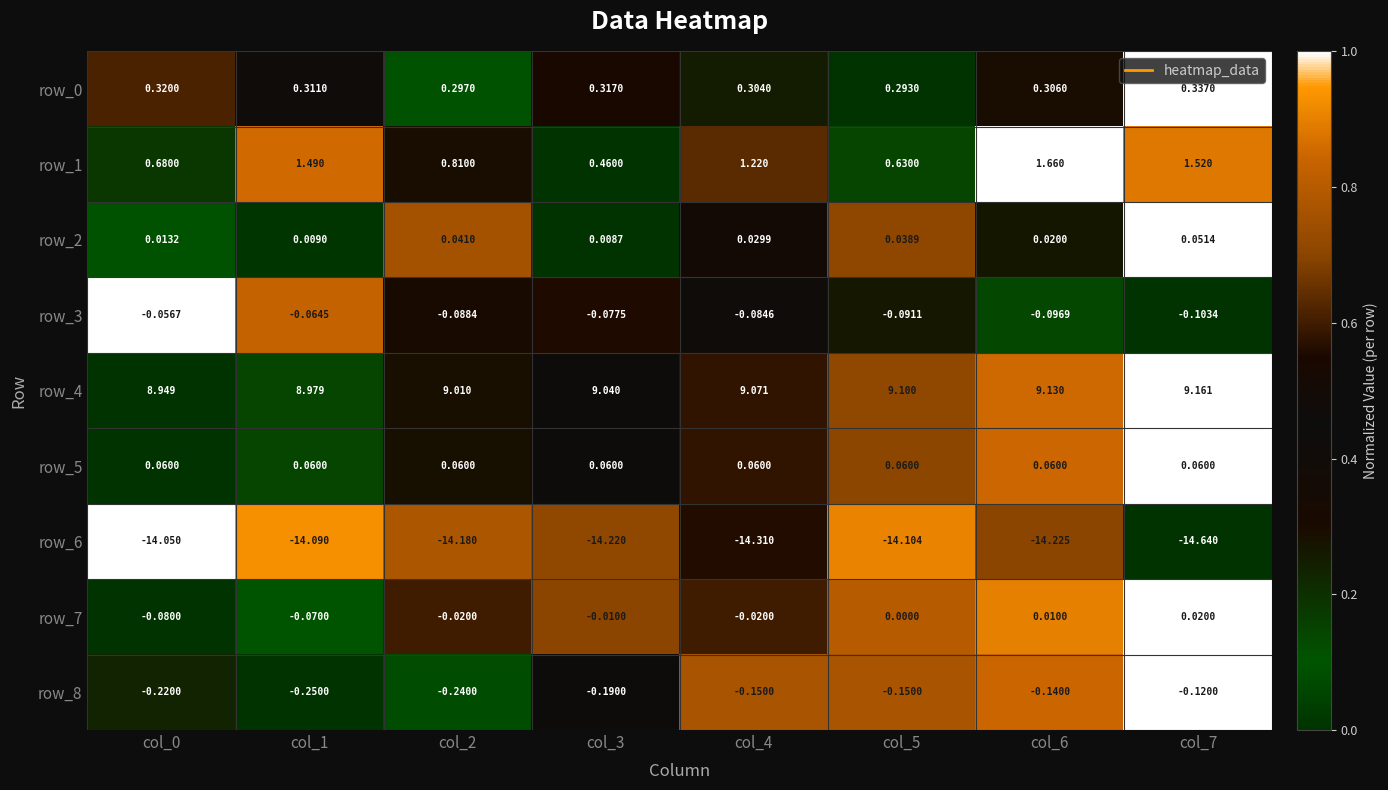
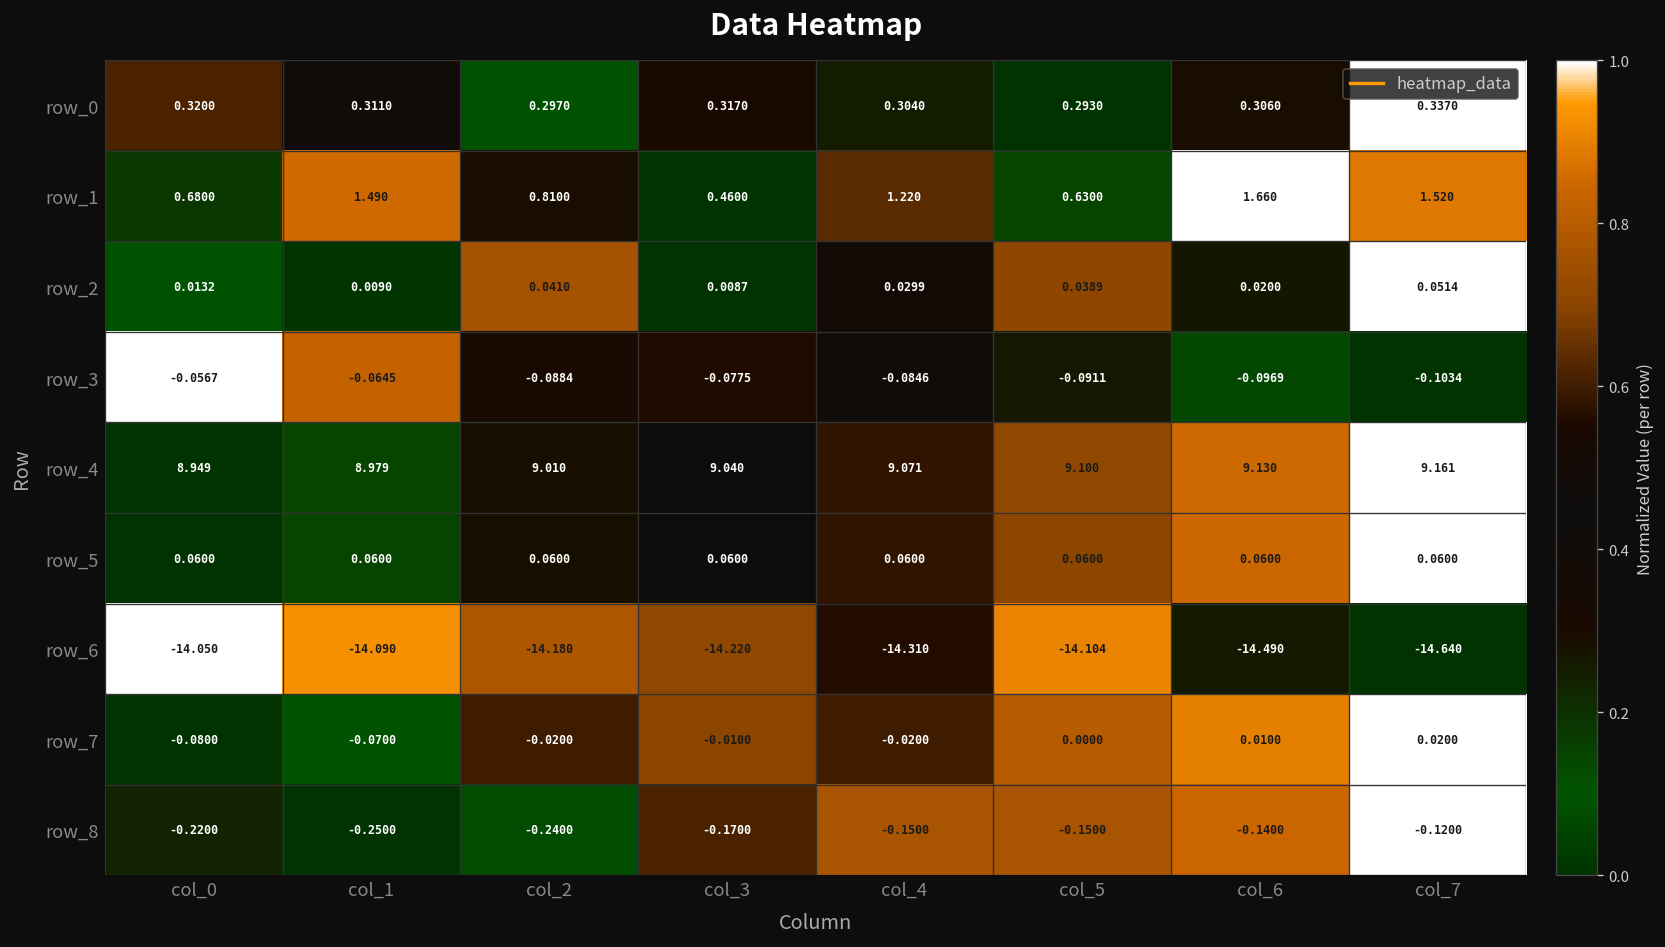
  {
    "row_0": {
      "col_0": 0.3200,
      "col_1": 0.3110,
      "col_2": 0.2970,
      "col_3": 0.3170,
      "col_4": 0.3040,
      "col_5": 0.2930,
      "col_6": 0.3060,
      "col_7": 0.3370
    },
    "row_1": {
      "col_0": 0.6800,
      "col_1": 1.490,
      "col_2": 0.8100,
      "col_3": 0.4600,
      "col_4": 1.220,
      "col_5": 0.6300,
      "col_6": 1.660,
      "col_7": 1.520
    },
    "row_2": {
      "col_0": 0.0132,
      "col_1": 0.0090,
      "col_2": 0.0410,
      "col_3": 0.0087,
      "col_4": 0.0299,
      "col_5": 0.0389,
      "col_6": 0.0200,
      "col_7": 0.0514
    },
    "row_3": {
      "col_0": -0.0567,
      "col_1": -0.0645,
      "col_2": -0.0884,
      "col_3": -0.0775,
      "col_4": -0.0846,
      "col_5": -0.0911,
      "col_6": -0.0969,
      "col_7": -0.1034
    },
    "row_4": {
      "col_0": 8.949,
      "col_1": 8.979,
      "col_2": 9.010,
      "col_3": 9.040,
      "col_4": 9.071,
      "col_5": 9.100,
      "col_6": 9.130,
      "col_7": 9.161
    },
    "row_5": {
      "col_0": 0.0600,
      "col_1": 0.0600,
      "col_2": 0.0600,
      "col_3": 0.0600,
      "col_4": 0.0600,
      "col_5": 0.0600,
      "col_6": 0.0600,
      "col_7": 0.0600
    },
    "row_6": {
      "col_0": -14.050,
      "col_1": -14.090,
      "col_2": -14.180,
      "col_3": -14.220,
      "col_4": -14.310,
      "col_5": -14.104,
-     "col_6": -14.225,
+     "col_6": -14.490,
      "col_7": -14.640
    },
    "row_7": {
      "col_0": -0.0800,
      "col_1": -0.0700,
      "col_2": -0.0200,
      "col_3": -0.0100,
      "col_4": -0.0200,
      "col_5": 0.0000,
      "col_6": 0.0100,
      "col_7": 0.0200
    },
    "row_8": {
      "col_0": -0.2200,
      "col_1": -0.2500,
      "col_2": -0.2400,
-     "col_3": -0.1900,
+     "col_3": -0.1700,
      "col_4": -0.1500,
      "col_5": -0.1500,
      "col_6": -0.1400,
      "col_7": -0.1200
    }
  }
